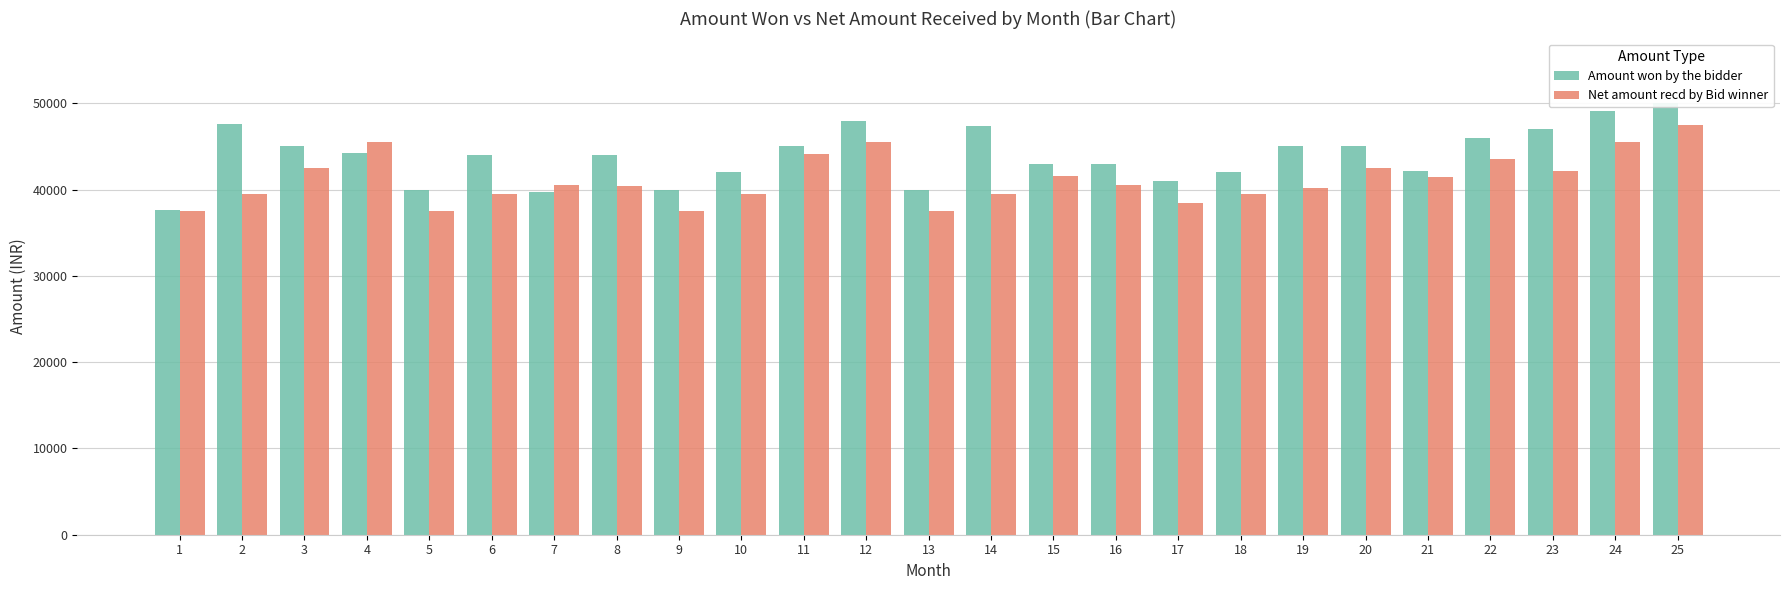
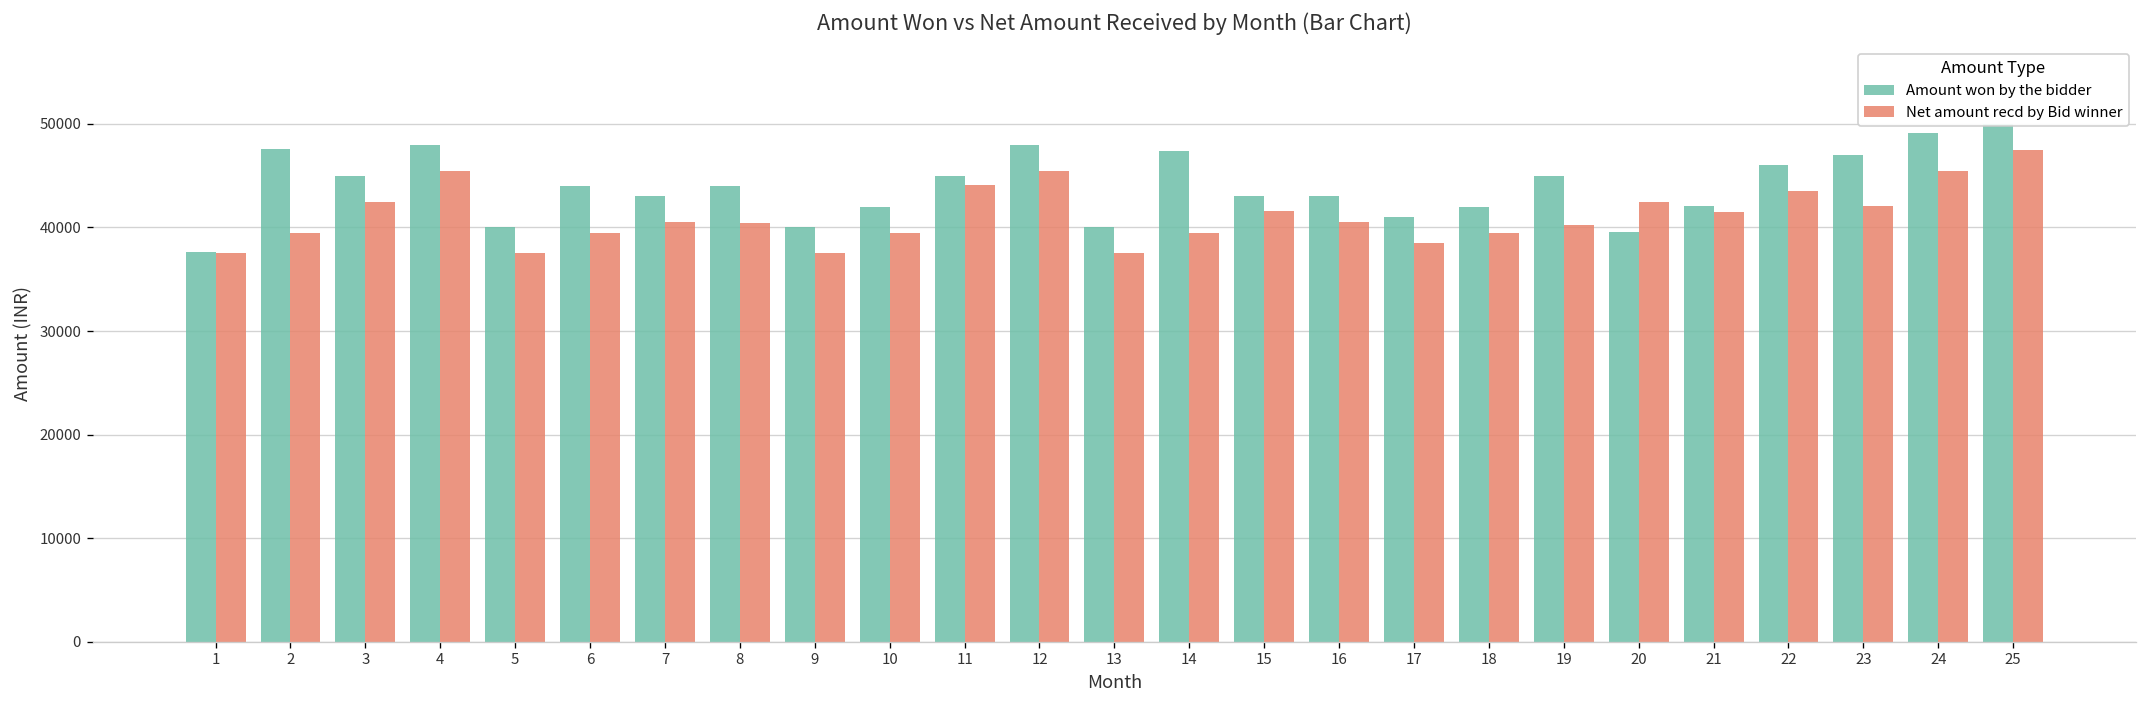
  {
    "Amount won by the bidder": {
      "1": 38000,
      "2": 48000,
      "3": 45000,
-     "4": 44000,
+     "4": 48000,
      "5": 40000,
      "6": 44000,
-     "7": 40000,
+     "7": 43000,
      "8": 44000,
      "9": 40000,
      "10": 42000,
      "11": 45000,
      "12": 48000,
      "13": 40000,
      "14": 47000,
      "15": 43000,
      "16": 43000,
      "17": 41000,
      "18": 42000,
      "19": 45000,
-     "20": 45000,
+     "20": 40000,
      "21": 42000,
      "22": 46000,
      "23": 47000,
      "24": 49000
    },
    "Net amount recd by Bid winner": {
      "1": 38000,
      "2": 40000,
      "3": 43000,
      "4": 46000,
      "5": 38000,
      "6": 40000,
      "7": 41000,
      "8": 40000,
      "9": 38000,
      "10": 40000,
      "11": 44000,
      "12": 46000,
      "13": 38000,
      "14": 40000,
      "15": 42000,
      "16": 41000,
      "17": 39000,
      "18": 40000,
      "19": 40000,
      "20": 43000,
      "21": 42000,
      "22": 44000,
      "23": 42000,
      "24": 46000,
      "25": 48000
    }
  }
